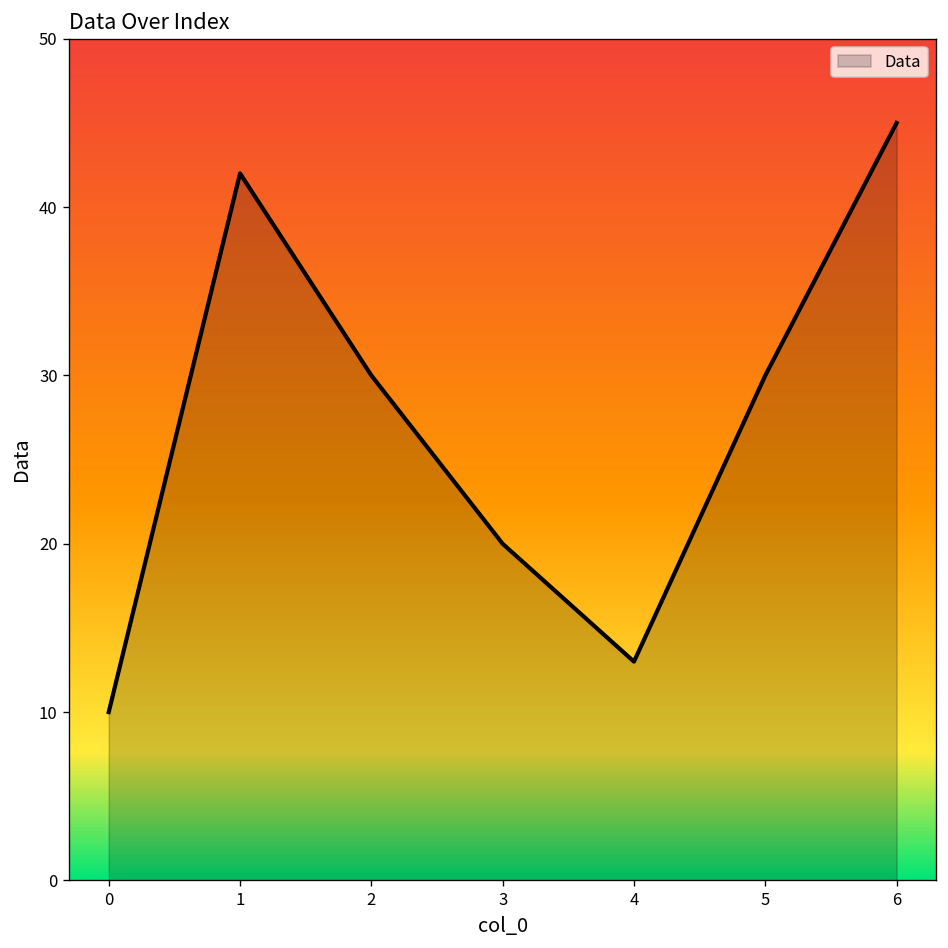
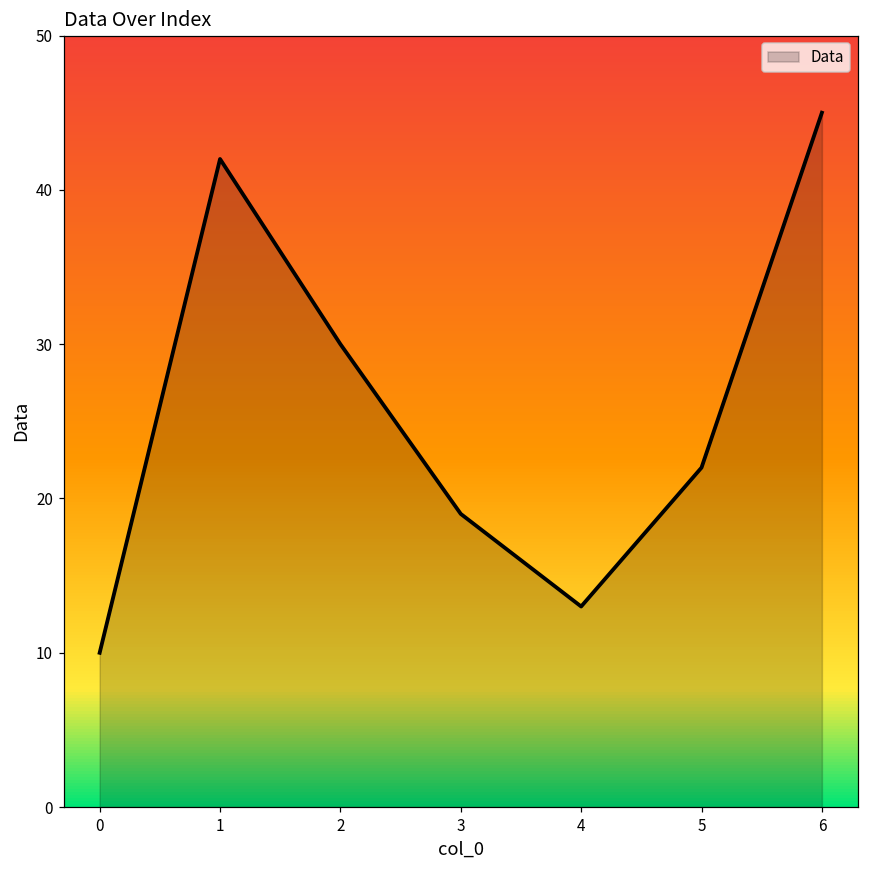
  {
    "0": 10,
    "1": 42,
    "2": 30,
-   "3": 20,
+   "3": 19,
    "4": 13,
-   "5": 30,
+   "5": 22,
    "6": 45
  }
